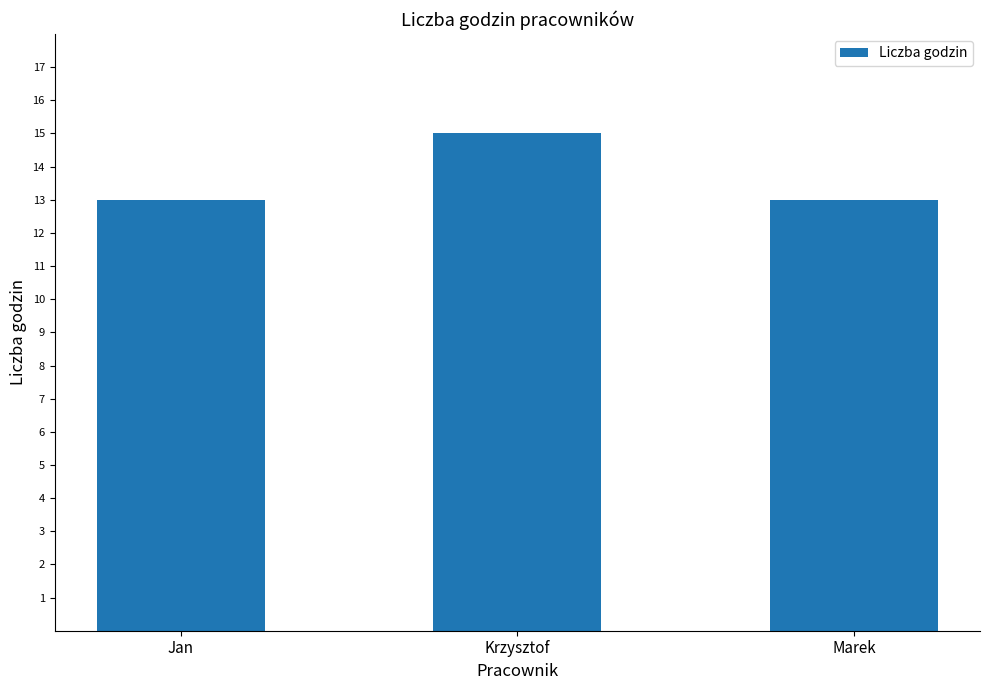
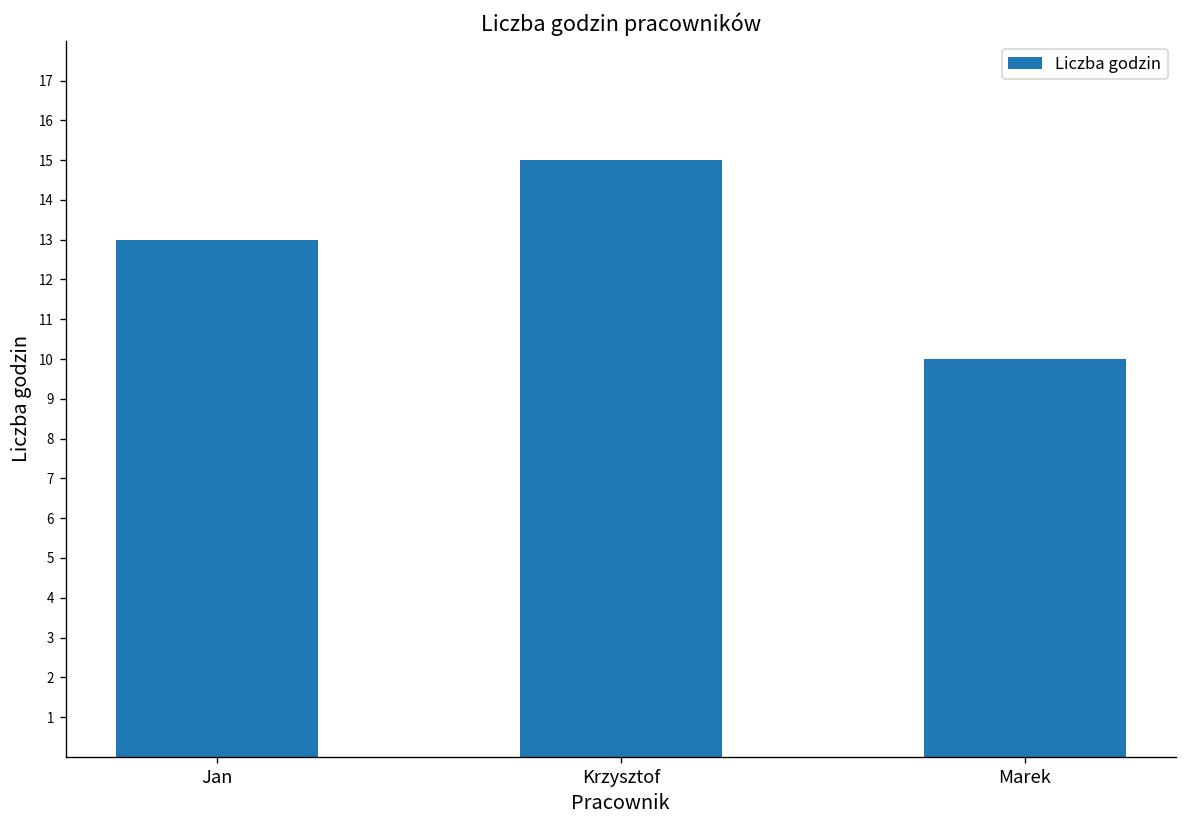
  {
    "Jan": 13,
    "Krzysztof": 15,
-   "Marek": 13
+   "Marek": 10
  }
